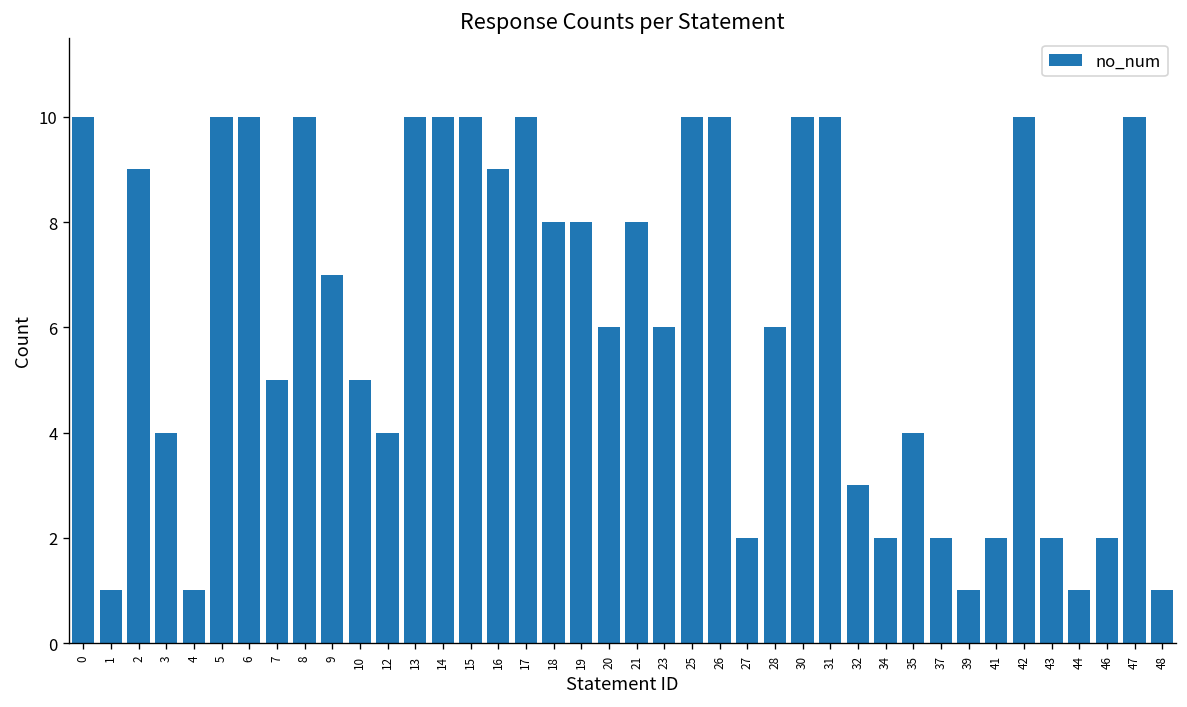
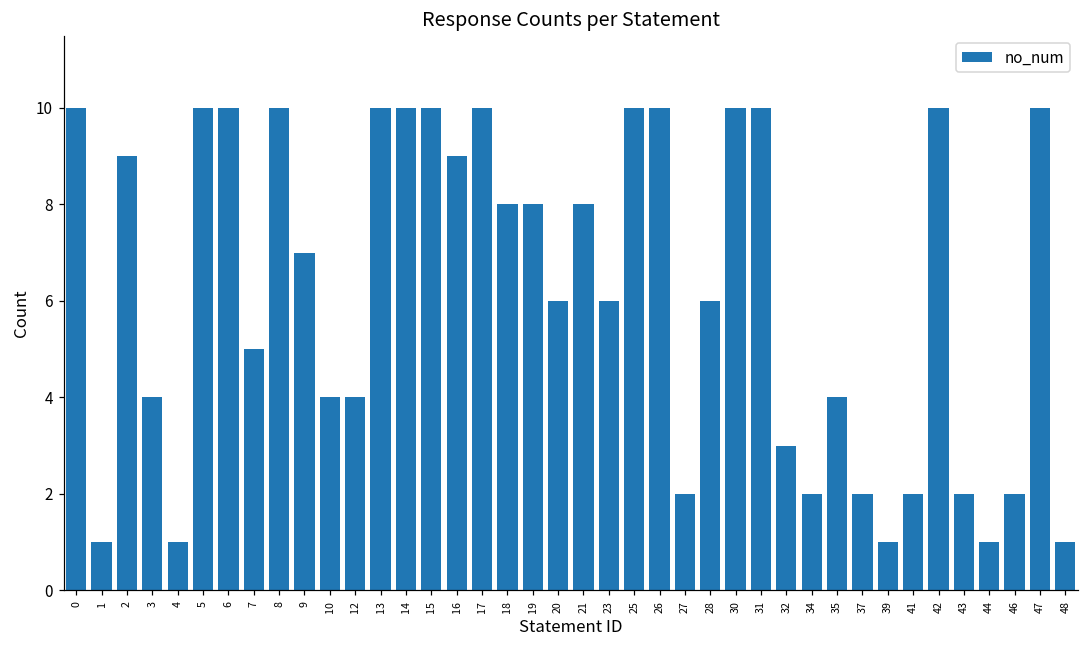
  {
    "0": 10,
    "1": 1,
    "2": 9,
    "3": 4,
    "4": 1,
    "5": 10,
    "6": 10,
    "7": 5,
    "8": 10,
    "9": 7,
-   "10": 5,
+   "10": 4,
    "12": 4,
    "13": 10,
    "14": 10,
    "15": 10,
    "16": 9,
    "17": 10,
    "18": 8,
    "19": 8,
    "20": 6,
    "21": 8,
    "23": 6,
    "25": 10,
    "26": 10,
    "27": 2,
    "28": 6,
    "30": 10,
    "31": 10,
    "32": 3,
    "34": 2,
    "35": 4,
    "37": 2,
    "39": 1,
    "41": 2,
    "42": 10,
    "43": 2,
    "44": 1,
    "46": 2,
    "47": 10,
    "48": 1
  }
